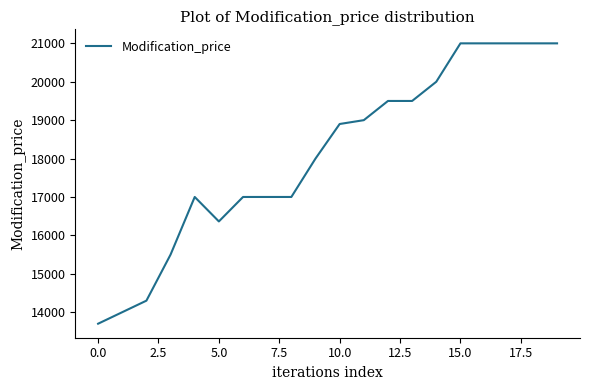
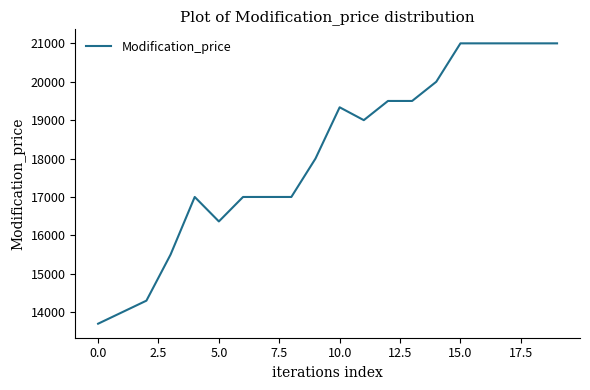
  {
    "0.0": 13700,
    "5.0": 16400,
-   "10.0": 18900,
+   "10.0": 19300,
    "15.0": 21000
  }
